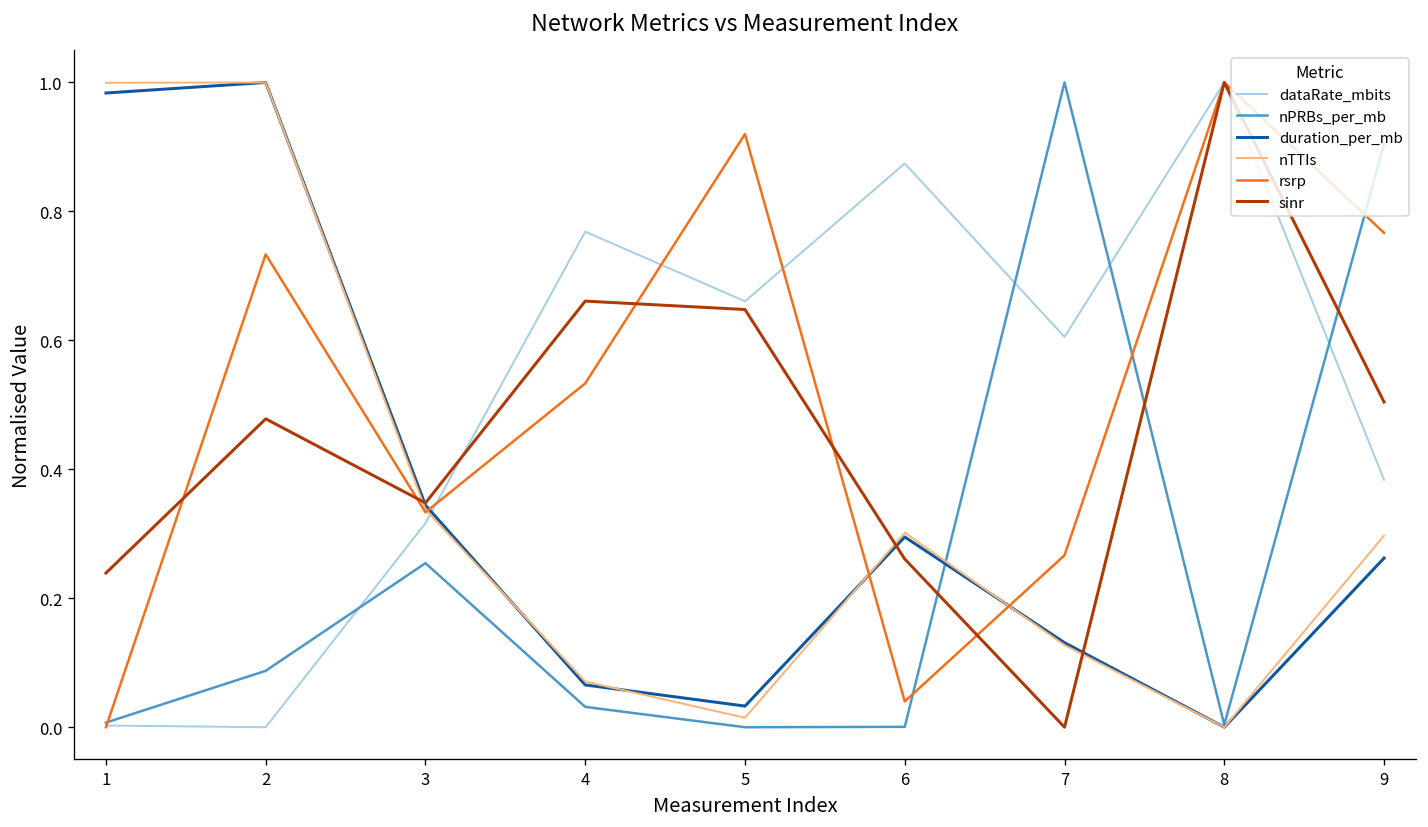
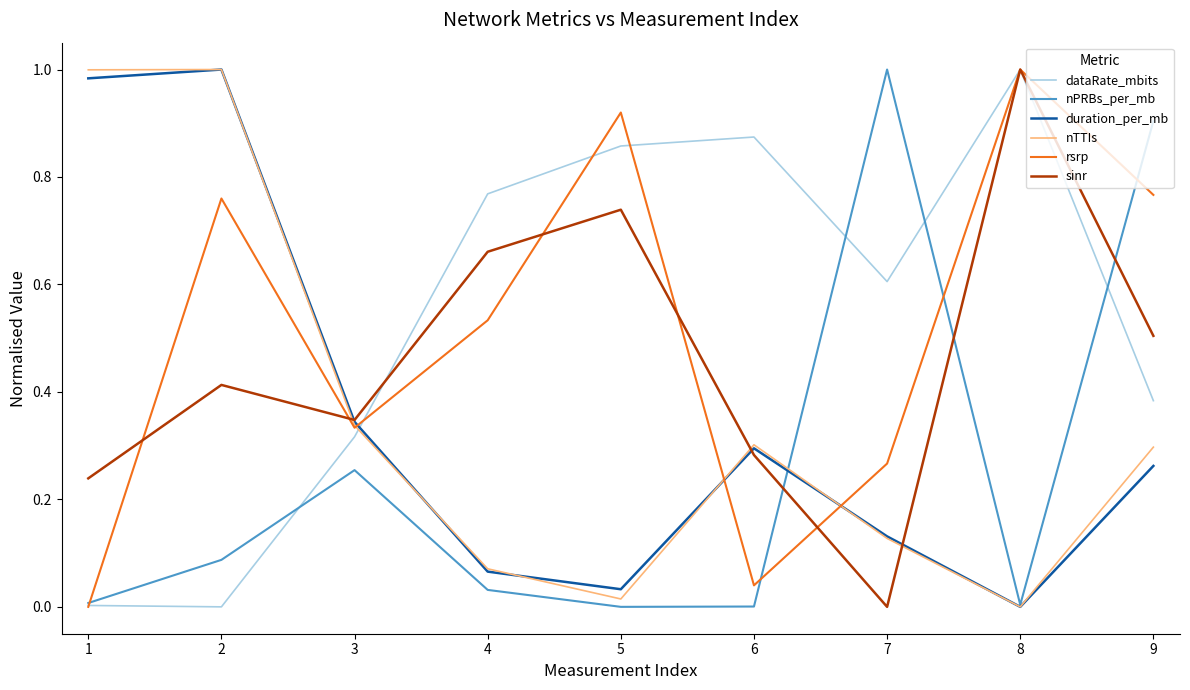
  {
    "dataRate_mbits": {
      "2": 0.00,
      "3": 0.32,
      "4": 0.77,
-     "5": 0.66,
+     "5": 0.86,
      "6": 0.87,
      "7": 0.61,
      "9": 0.38
    },
    "nPRBs_per_mb": {
      "2": 0.09,
      "3": 0.25,
      "4": 0.03,
      "5": 0.00,
      "6": 0.00,
      "7": 1.00
    },
    "duration_per_mb": {
      "1": 0.98,
      "4": 0.07,
      "5": 0.03,
      "6": 0.30,
      "9": 0.26
    },
    "nTTIs": {
      "1": 1.00,
      "4": 0.07,
      "5": 0.01,
      "6": 0.30,
      "9": 0.30
    },
    "rsrp": {
-     "2": 0.73,
+     "2": 0.76,
      "4": 0.53,
      "5": 0.92,
      "6": 0.04,
      "7": 0.27,
      "9": 0.77
    },
    "sinr": {
      "1": 0.24,
-     "2": 0.48,
+     "2": 0.41,
      "4": 0.66,
-     "5": 0.65,
-     "6": 0.26,
+     "5": 0.74,
+     "6": 0.28,
      "7": 0.00,
      "9": 0.50
    }
  }
